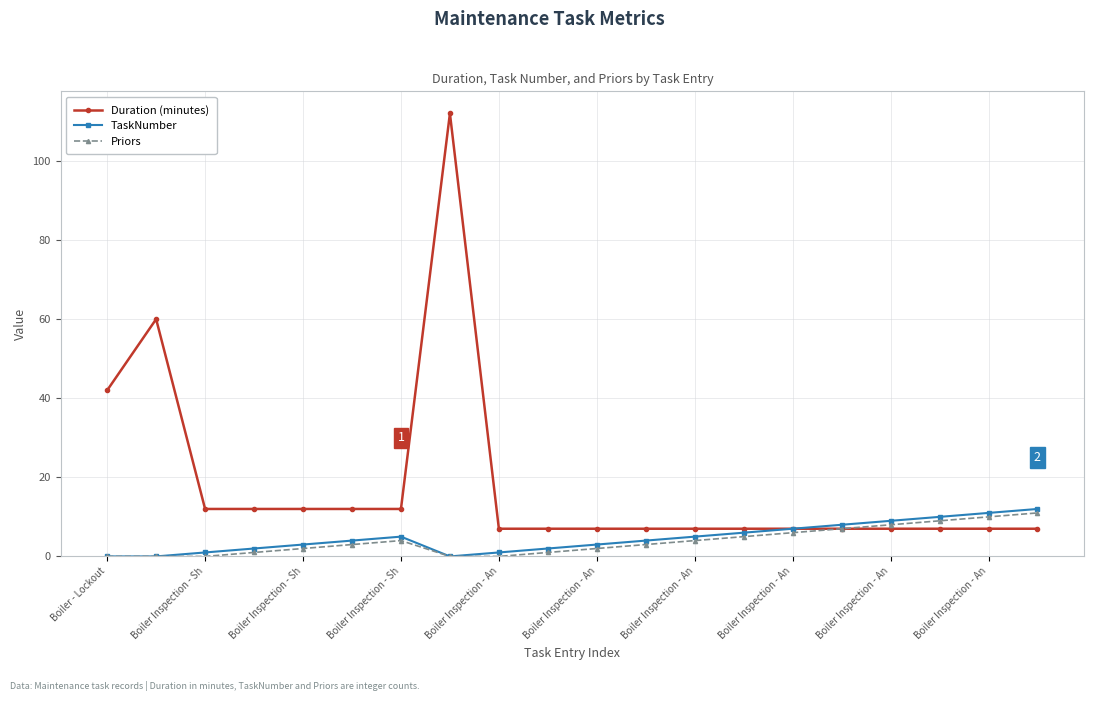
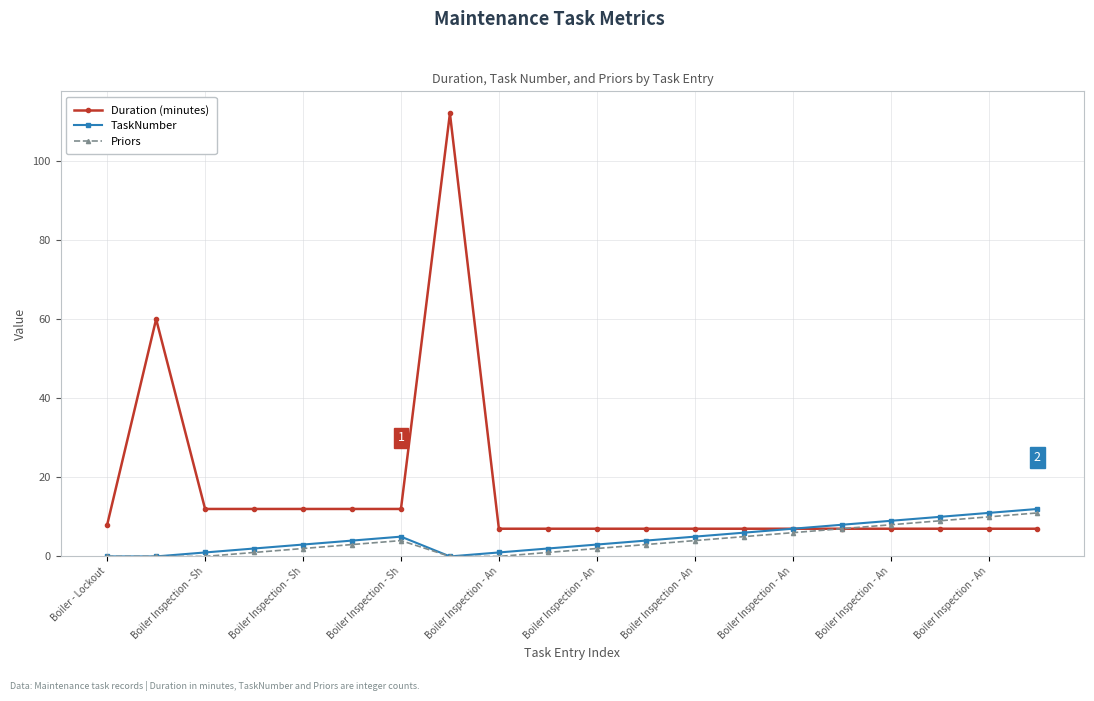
  {
    "Duration (minutes)": {
-     "Boiler - Lockout": 42
+     "Boiler - Lockout": 8
    }
  }
